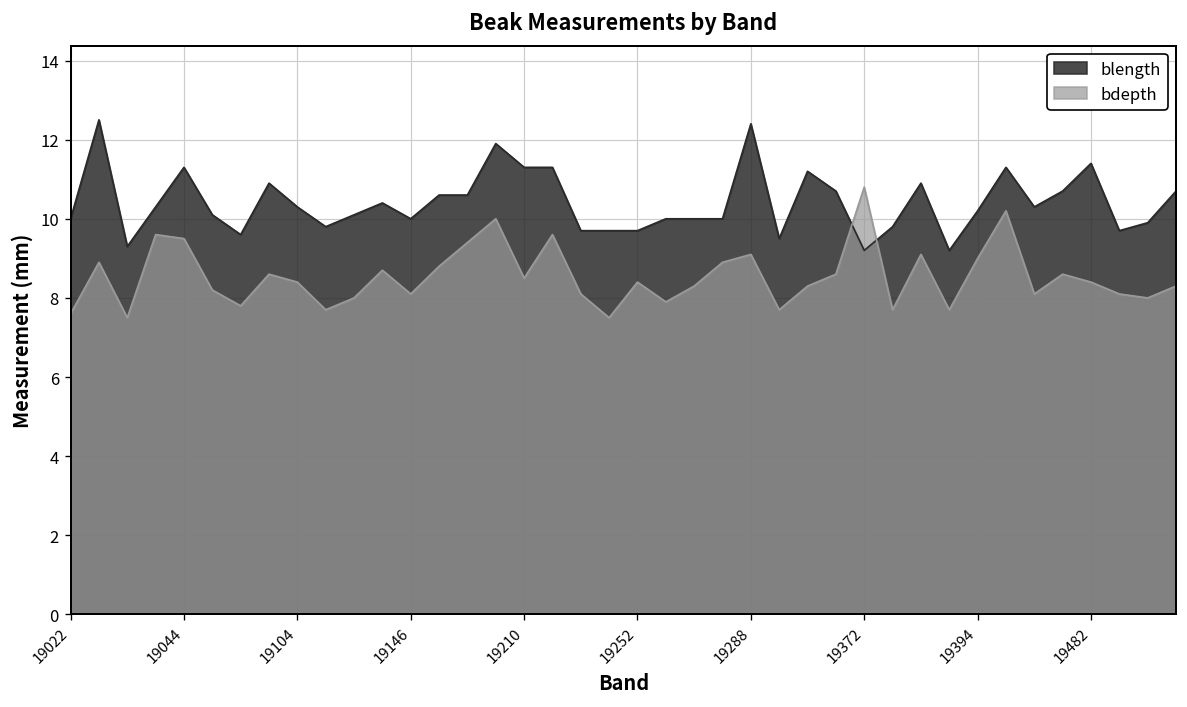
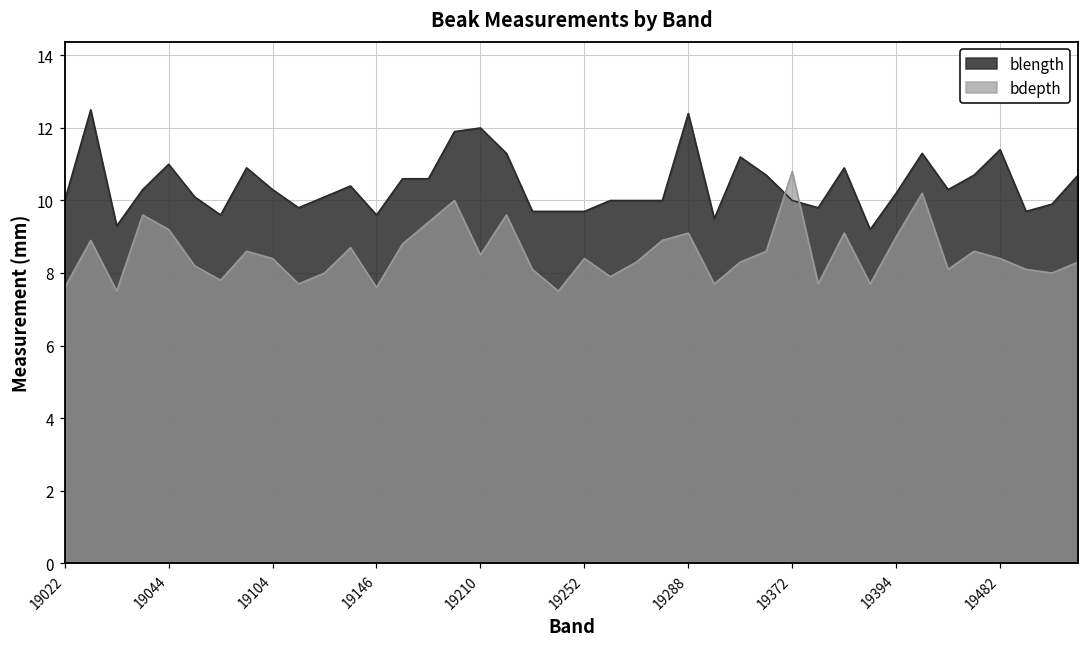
  {
    "blength": {
      "19022": 10.0,
-     "19044": 11.3,
+     "19044": 11.0,
      "19104": 10.3,
-     "19146": 10.0,
-     "19210": 11.3,
+     "19146": 9.6,
+     "19210": 12.0,
      "19252": 9.7,
      "19288": 12.4,
-     "19372": 9.2,
+     "19372": 10.0,
      "19394": 10.2,
      "19482": 11.4
    },
    "bdepth": {
      "19022": 7.6,
-     "19044": 9.5,
+     "19044": 9.2,
      "19104": 8.4,
-     "19146": 8.1,
+     "19146": 7.6,
      "19210": 8.5,
      "19252": 8.4,
      "19288": 9.1,
      "19372": 10.8,
      "19394": 9.0,
      "19482": 8.4
    }
  }
